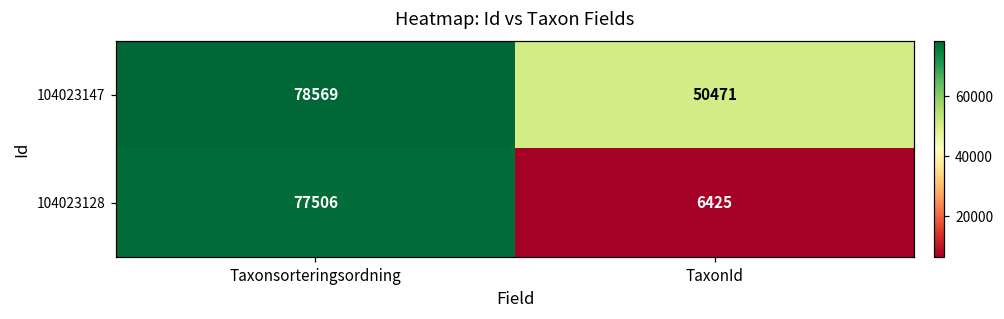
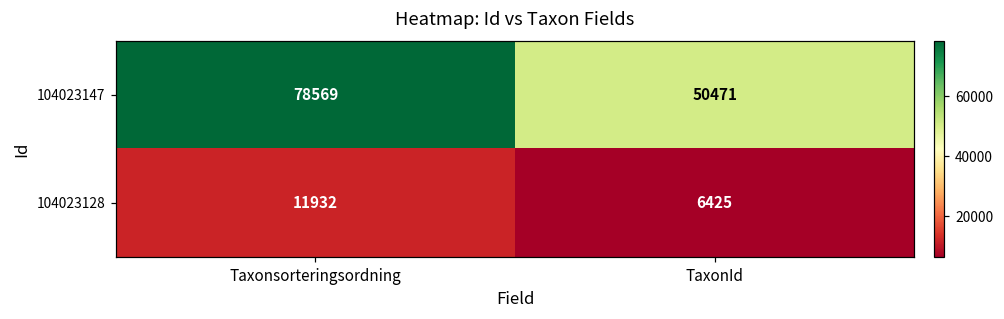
  {
    "104023147": {
      "Taxonsorteringsordning": 78569,
      "TaxonId": 50471
    },
    "104023128": {
-     "Taxonsorteringsordning": 77506,
+     "Taxonsorteringsordning": 11932,
      "TaxonId": 6425
    }
  }
